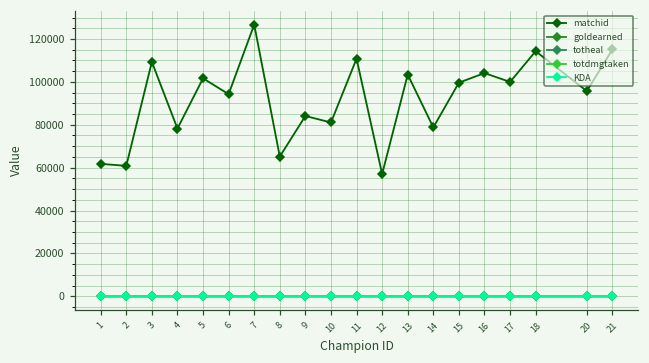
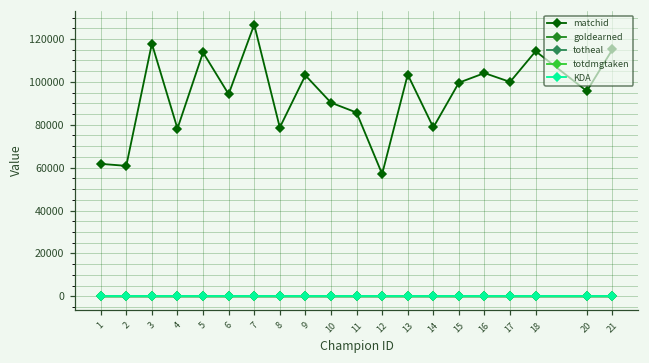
  {
    "matchid": {
      "1": 62000,
      "2": 61000,
-     "3": 109000,
+     "3": 118000,
      "4": 78000,
-     "5": 102000,
+     "5": 114000,
      "6": 94000,
      "7": 127000,
-     "8": 65000,
-     "9": 84000,
-     "10": 81000,
-     "11": 111000,
+     "8": 79000,
+     "9": 103000,
+     "10": 90000,
+     "11": 86000,
      "12": 57000,
      "13": 103000,
      "14": 79000,
      "15": 100000,
      "16": 104000,
      "17": 100000,
      "18": 114000,
      "20": 96000
    },
    "KDA": {
      "1": 0,
      "2": 0,
      "3": 0,
      "4": 0,
      "5": 0,
      "6": 0,
      "7": 0,
      "8": 0,
      "9": 0,
      "10": 0,
      "11": 0,
      "12": 0,
      "13": 0,
      "14": 0,
      "15": 0,
      "16": 0,
      "17": 0,
      "18": 0,
      "20": 0,
      "21": 0
    }
  }
